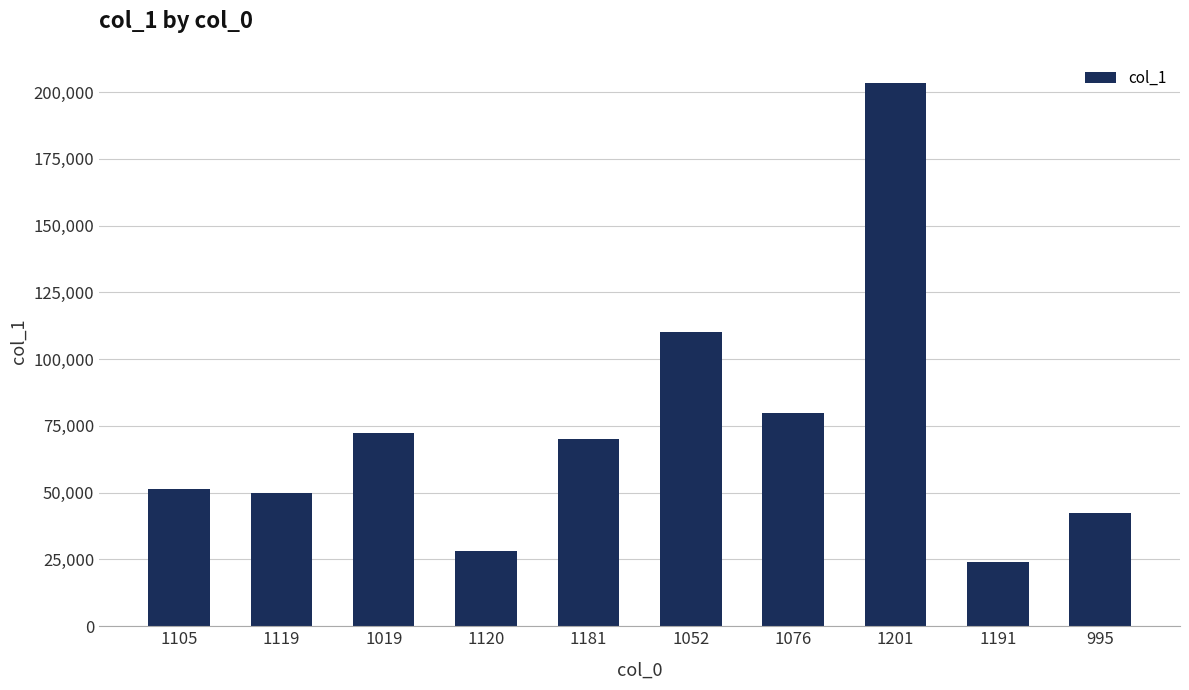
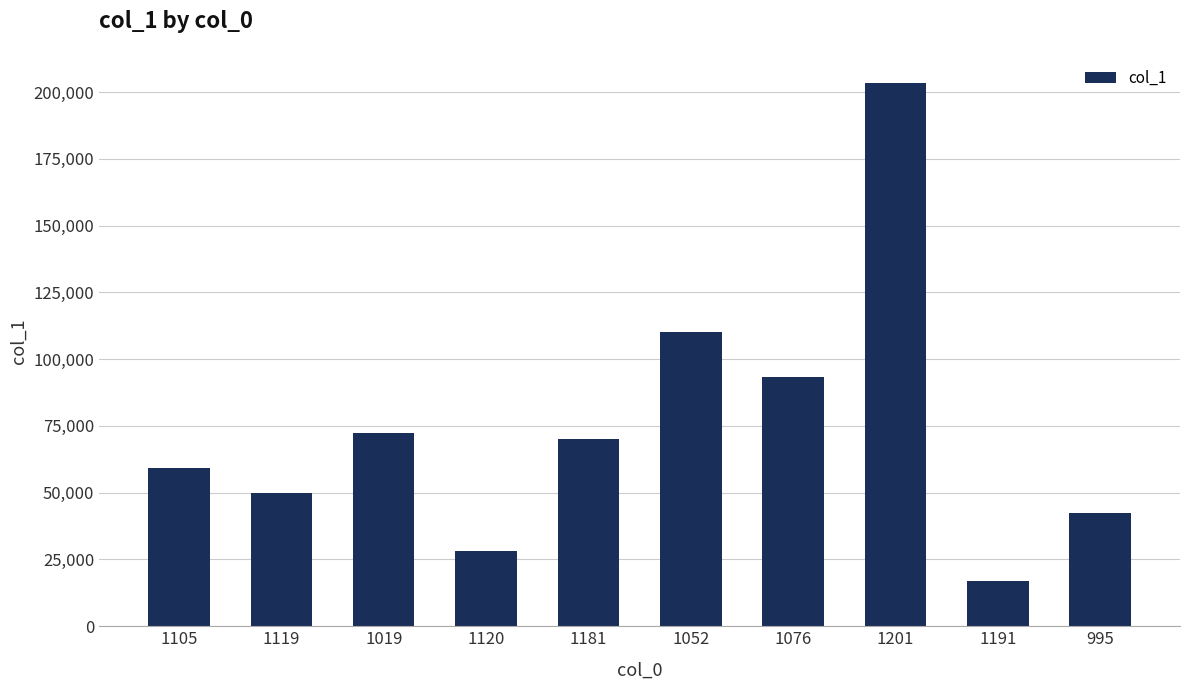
  {
-   "1105": "51,000",
+   "1105": "59,000",
    "1119": "50,000",
    "1019": "72,000",
    "1120": "28,000",
    "1181": "70,000",
    "1052": "110,000",
-   "1076": "80,000",
+   "1076": "93,000",
    "1201": "203,000",
-   "1191": "24,000",
+   "1191": "17,000",
    "995": "42,000"
  }
